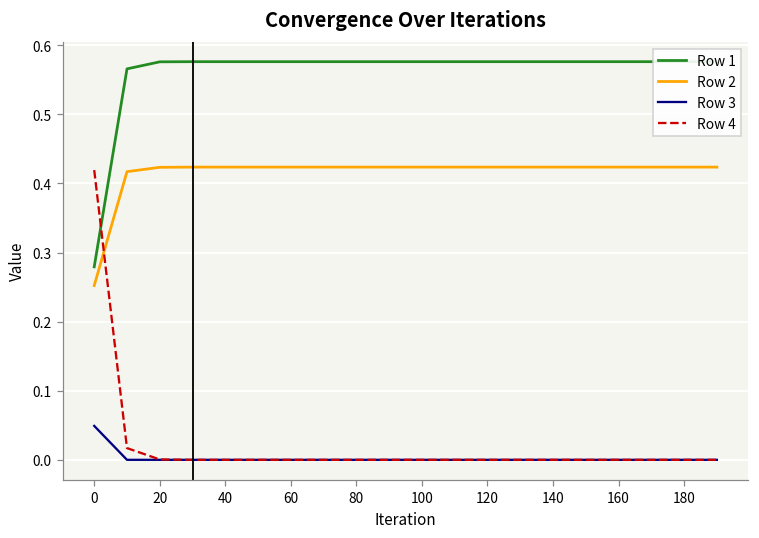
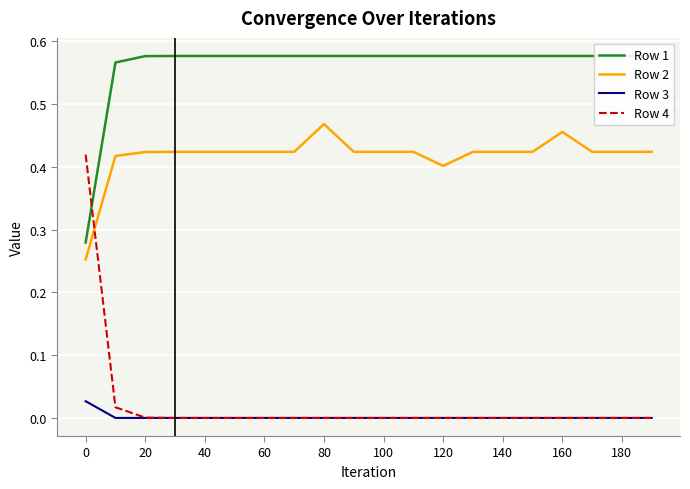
  {
    "Row 1": {
      "0": 0.28,
      "20": 0.58,
      "40": 0.58,
      "60": 0.58,
      "80": 0.58,
      "100": 0.58,
      "120": 0.58,
      "140": 0.58,
      "160": 0.58
    },
    "Row 2": {
      "0": 0.25,
      "20": 0.42,
      "40": 0.42,
      "60": 0.42,
-     "80": 0.42,
+     "80": 0.47,
      "100": 0.42,
-     "120": 0.42,
+     "120": 0.40,
      "140": 0.42,
-     "160": 0.42,
+     "160": 0.46,
      "180": 0.42
    },
    "Row 3": {
-     "0": 0.05
+     "0": 0.03
    },
    "Row 4": {
      "0": 0.42
    }
  }
